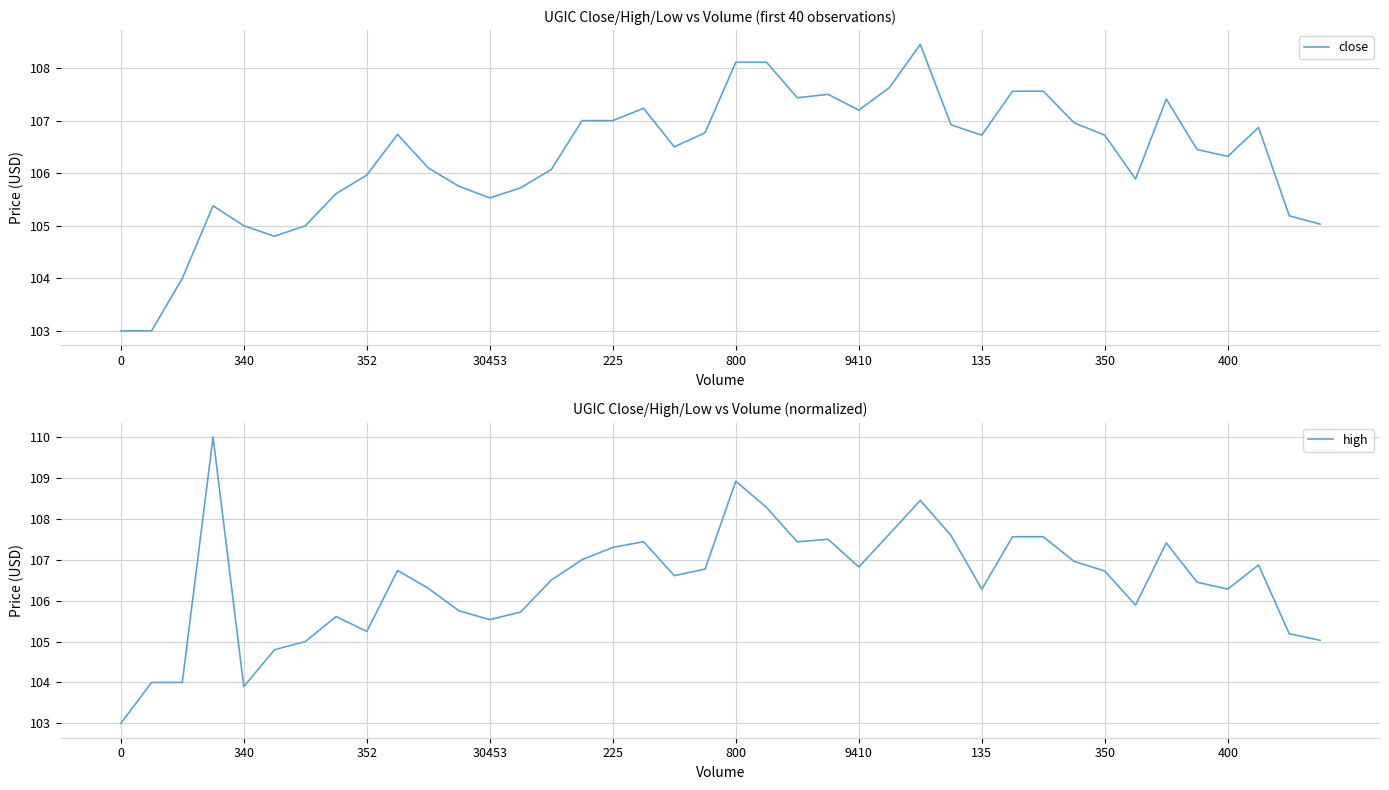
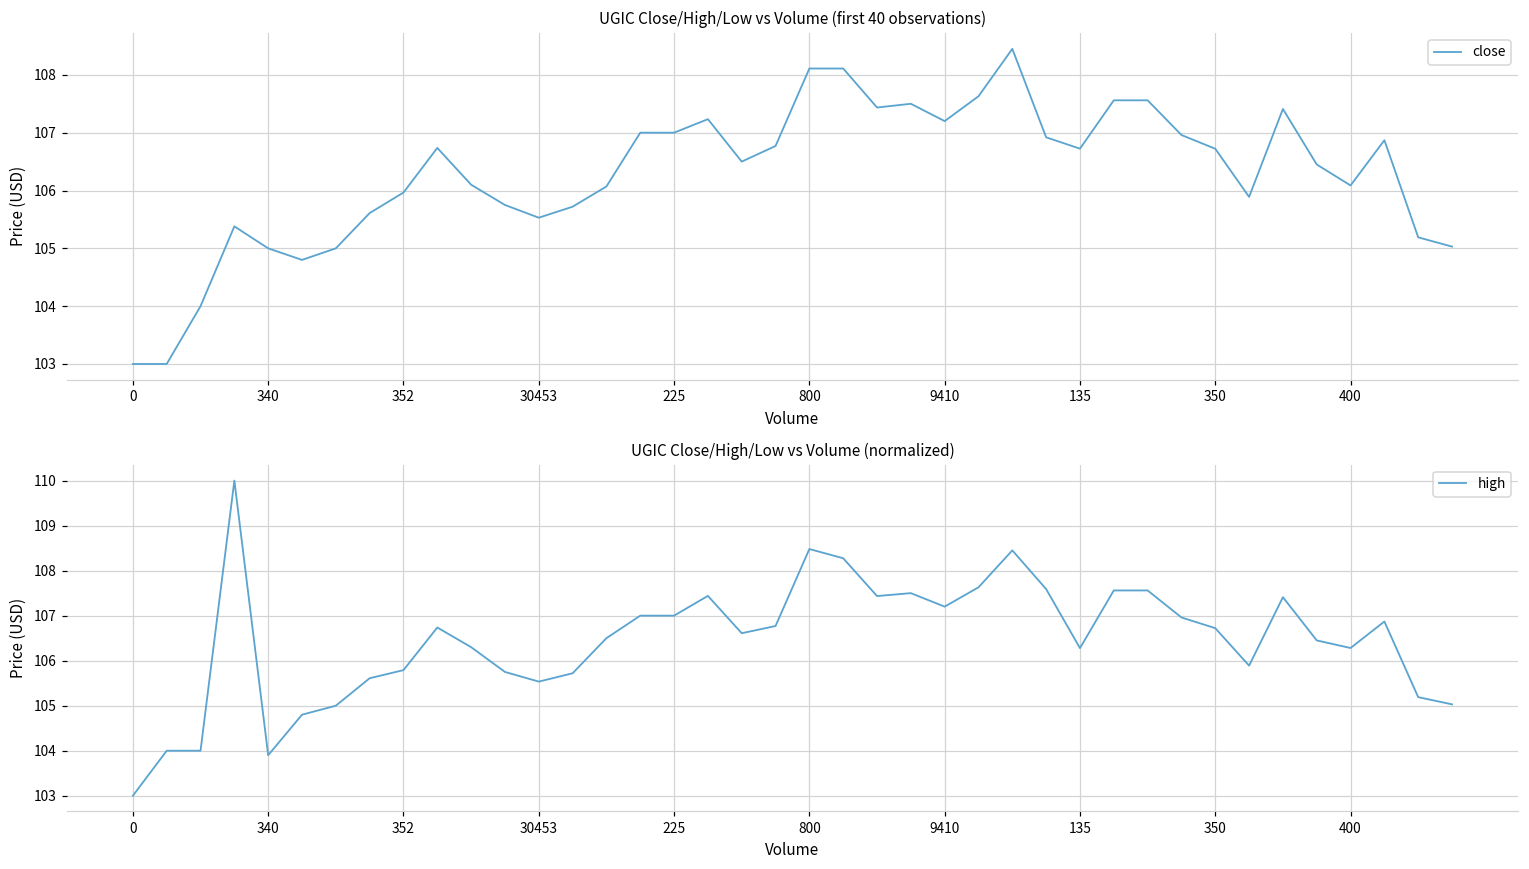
  {
    "UGIC Close/High/Low vs Volume (first 40 observations)": {
      "0": 103.0,
      "340": 105.0,
      "352": 106.0,
      "30453": 105.5,
      "225": 107.0,
      "800": 108.1,
      "9410": 107.2,
      "135": 106.7,
      "350": 106.7,
-     "400": 106.3
+     "400": 106.1
    },
    "UGIC Close/High/Low vs Volume (normalized)": {
      "0": 103.0,
      "340": 103.9,
-     "352": 105.2,
+     "352": 105.8,
      "30453": 105.5,
-     "225": 107.3,
-     "800": 108.9,
-     "9410": 106.8,
+     "225": 107.0,
+     "800": 108.5,
+     "9410": 107.2,
      "135": 106.3,
      "350": 106.7,
      "400": 106.3
    }
  }
